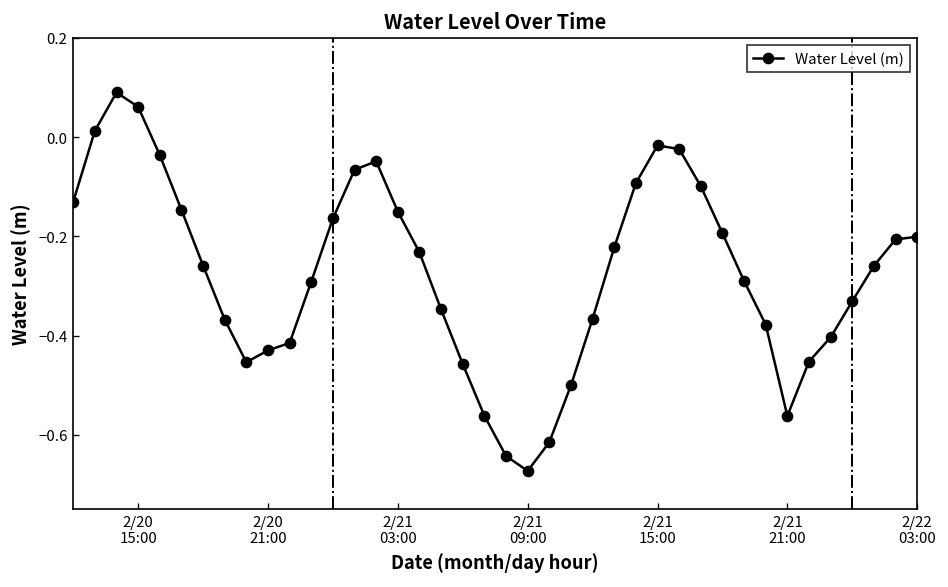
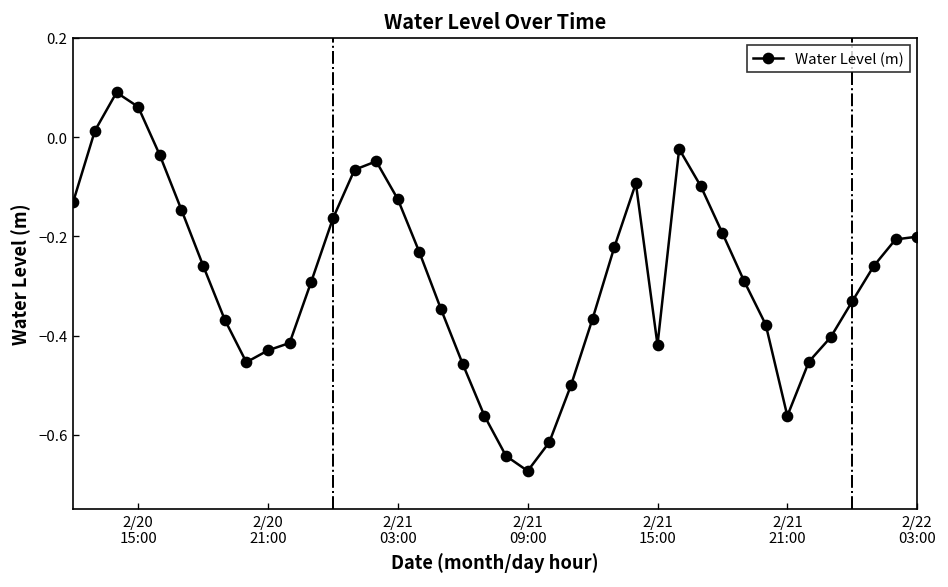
  {
    "2/20 15:00": 0.06,
    "2/20 21:00": -0.43,
-   "2/21 03:00": -0.15,
+   "2/21 03:00": -0.13,
    "2/21 09:00": -0.67,
-   "2/21 15:00": -0.02,
+   "2/21 15:00": -0.42,
    "2/21 21:00": -0.56,
    "2/22 03:00": -0.20
  }
